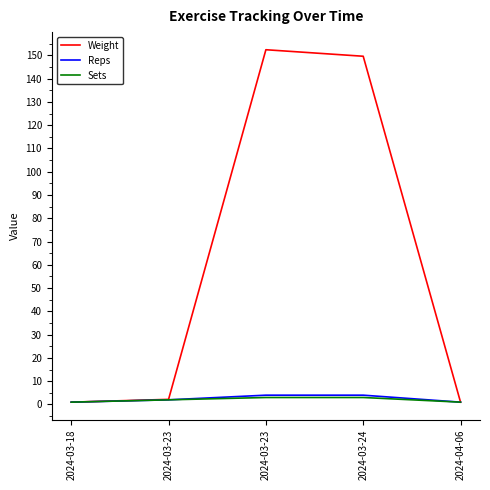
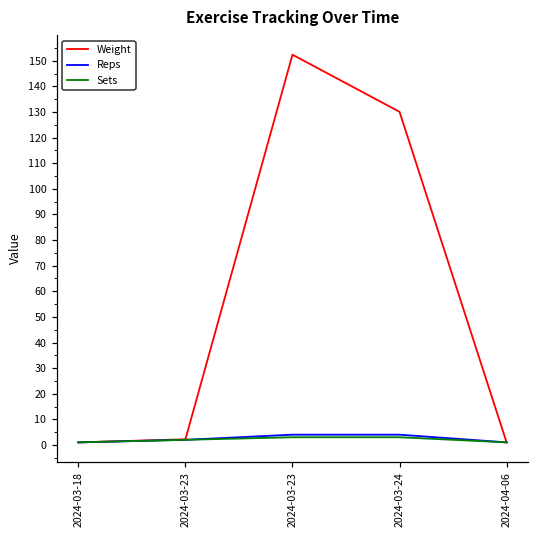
  {
    "Weight": {
-     "2024-03-24": 150
+     "2024-03-24": 130
    }
  }
